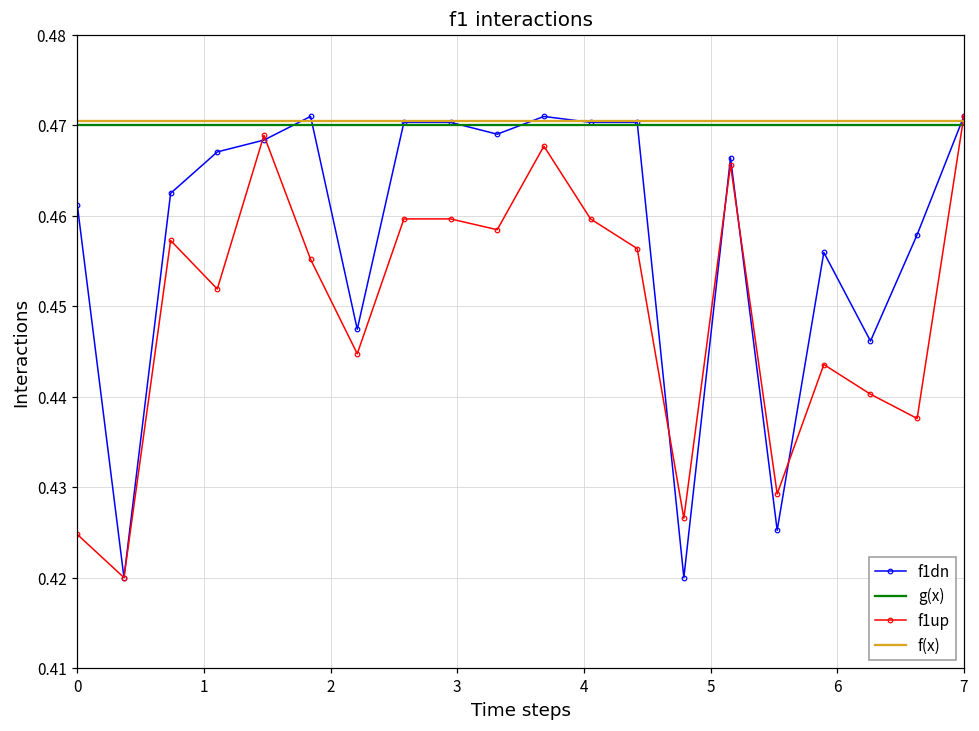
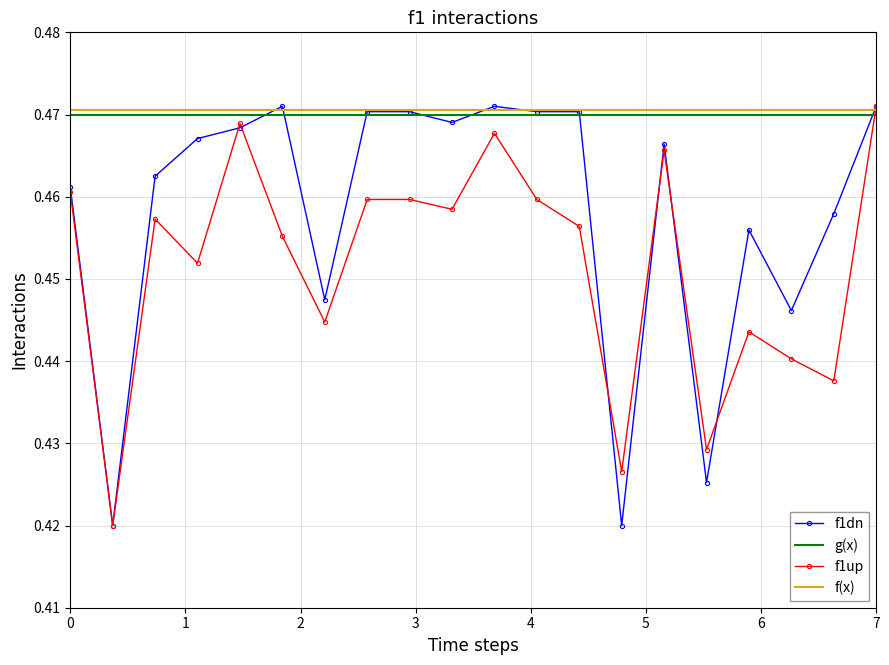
  {
    "f1dn": {
      "0": 0.461
    },
    "g(x)": {
      "0": 0.470,
      "7": 0.470
    },
    "f1up": {
-     "0": 0.425
+     "0": 0.461
    },
    "f(x)": {
      "0": 0.471,
      "7": 0.471
    }
  }
